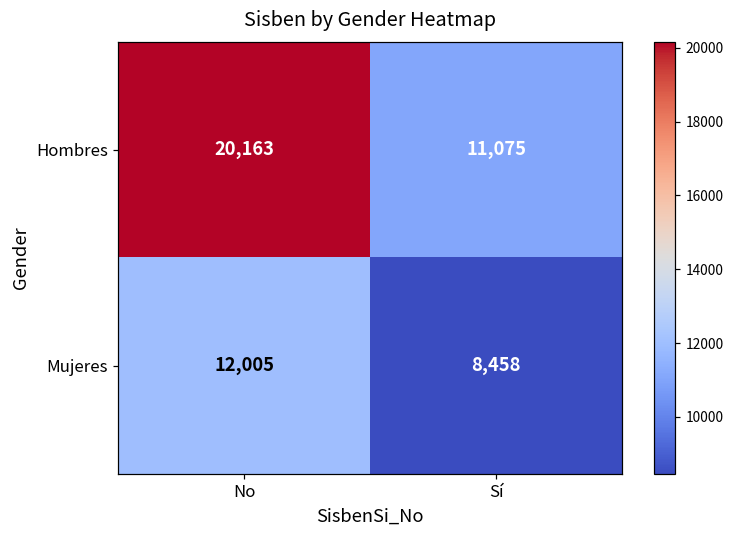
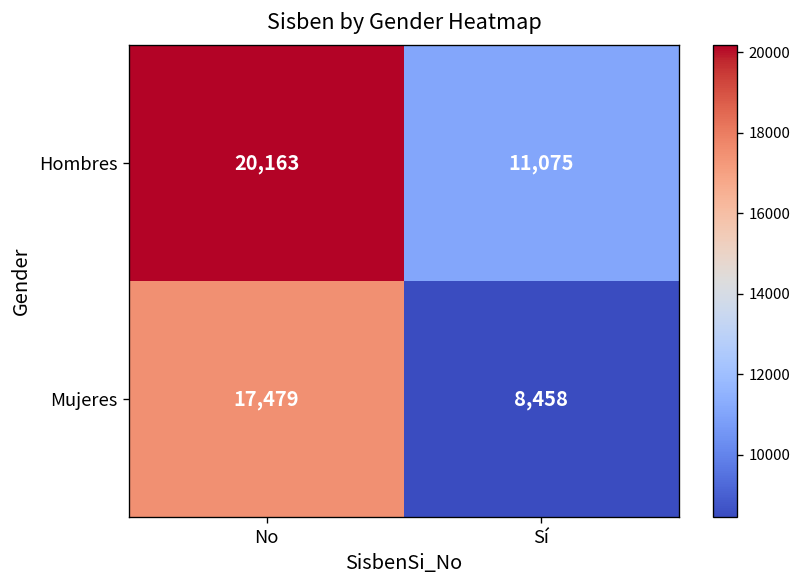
  {
    "Hombres": {
      "No": "20,163",
      "Sí": "11,075"
    },
    "Mujeres": {
-     "No": "12,005",
+     "No": "17,479",
      "Sí": "8,458"
    }
  }
